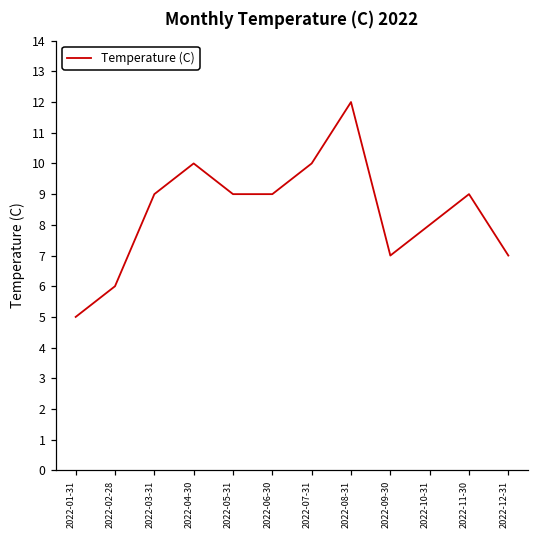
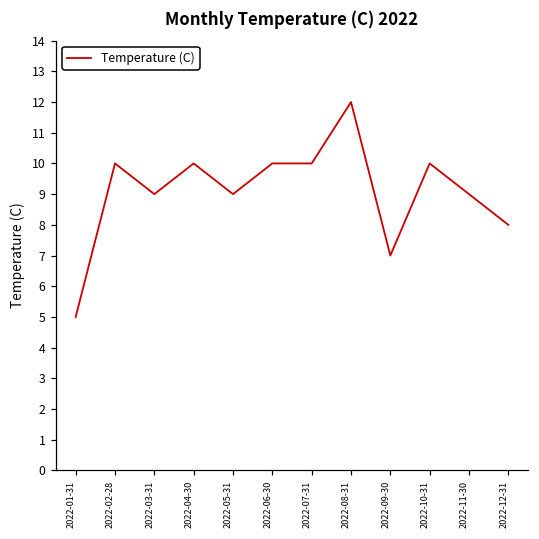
  {
    "2022-01-31": 5,
-   "2022-02-28": 6,
+   "2022-02-28": 10,
    "2022-03-31": 9,
    "2022-04-30": 10,
    "2022-05-31": 9,
-   "2022-06-30": 9,
+   "2022-06-30": 10,
    "2022-07-31": 10,
    "2022-08-31": 12,
    "2022-09-30": 7,
-   "2022-10-31": 8,
+   "2022-10-31": 10,
    "2022-11-30": 9,
-   "2022-12-31": 7
+   "2022-12-31": 8
  }
